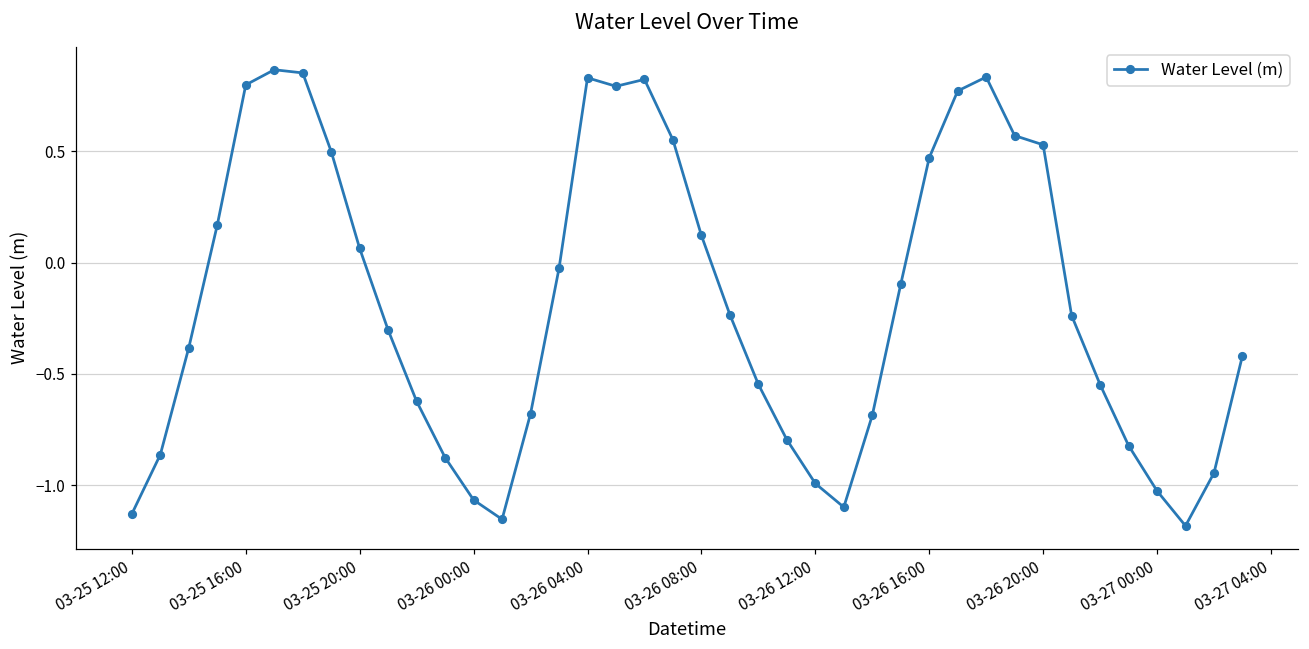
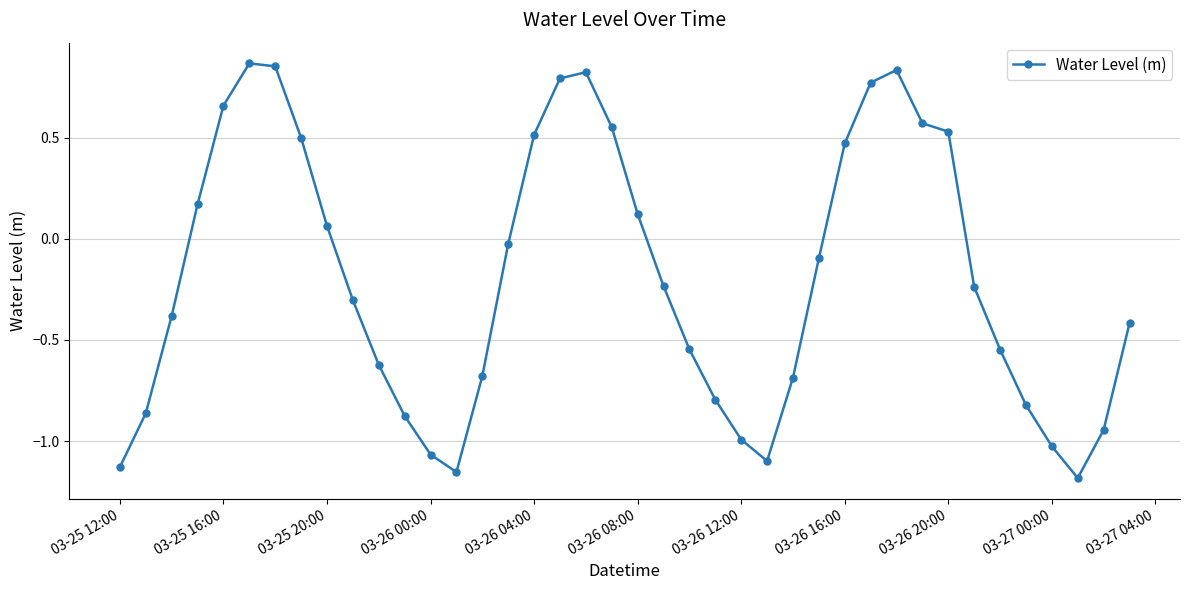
  {
    "03-25 12:00": -1.13,
-   "03-25 16:00": 0.80,
+   "03-25 16:00": 0.66,
    "03-25 20:00": 0.06,
    "03-26 00:00": -1.07,
-   "03-26 04:00": 0.83,
+   "03-26 04:00": 0.51,
    "03-26 08:00": 0.12,
    "03-26 12:00": -0.99,
    "03-26 16:00": 0.47,
    "03-26 20:00": 0.53,
    "03-27 00:00": -1.03
  }
